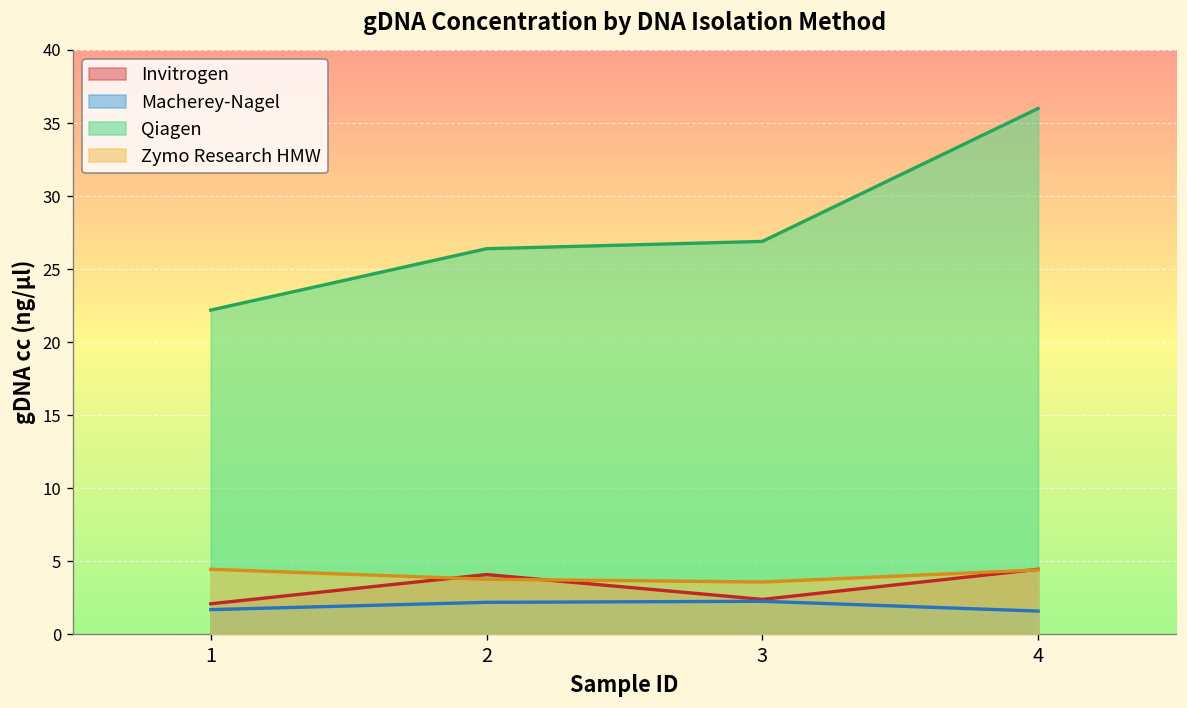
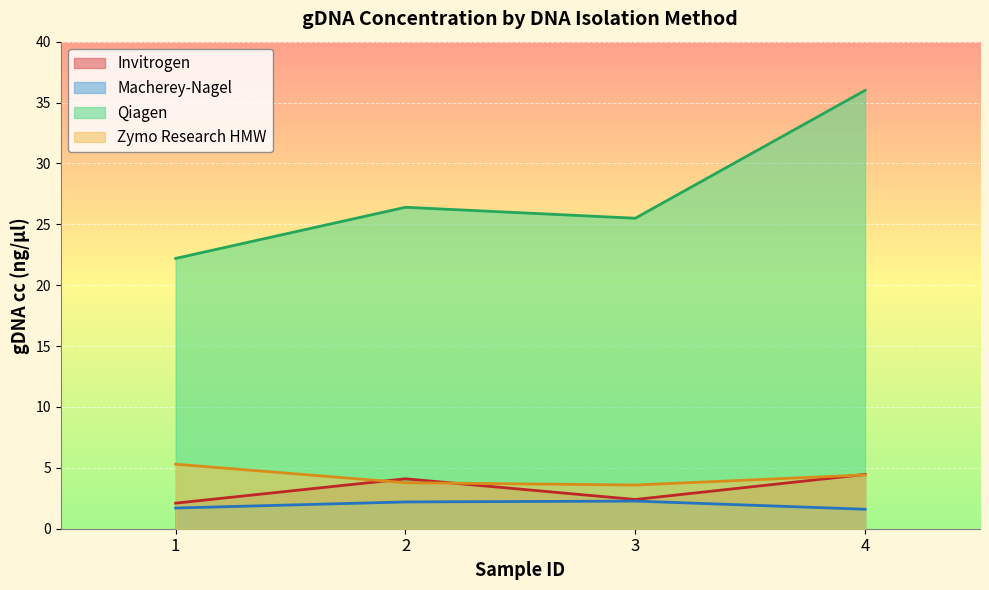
  {
    "Invitrogen": {
      "1": 2.1,
      "2": 4.1
    },
    "Macherey-Nagel": {
      "1": 1.7,
      "2": 2.2,
      "4": 1.6
    },
    "Qiagen": {
      "1": 22.2,
      "2": 26.4,
-     "3": 26.9,
+     "3": 25.5,
      "4": 36.0
    },
    "Zymo Research HMW": {
-     "1": 4.5,
+     "1": 5.3,
      "2": 3.8,
      "3": 3.6
    }
  }
